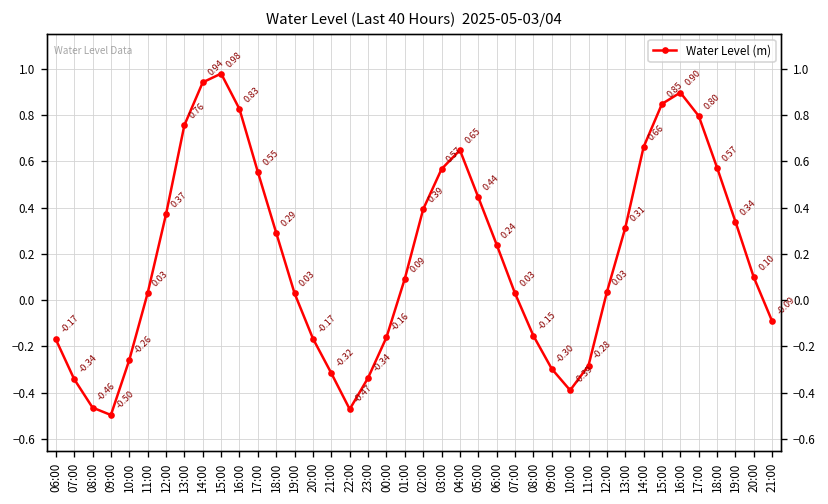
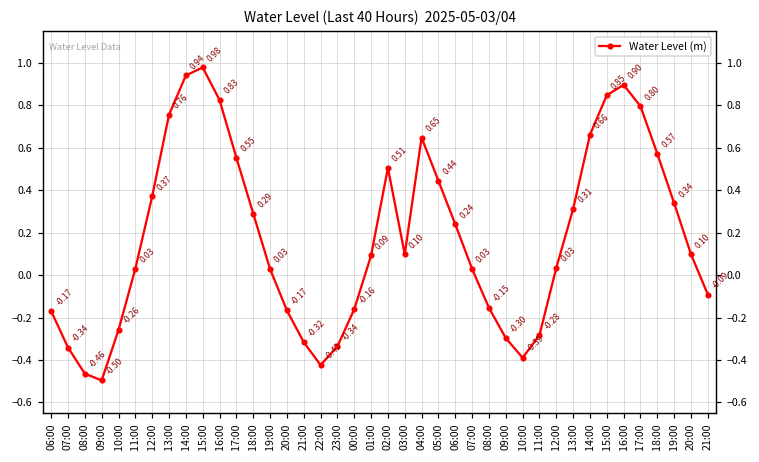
  {
-   "22:00": -0.47,
+   "22:00": -0.42,
    "23:00": -0.34,
    "00:00": -0.16,
    "01:00": 0.09,
-   "02:00": 0.39,
-   "03:00": 0.57,
+   "02:00": 0.51,
+   "03:00": 0.10,
    "04:00": 0.65,
    "05:00": 0.44
  }
